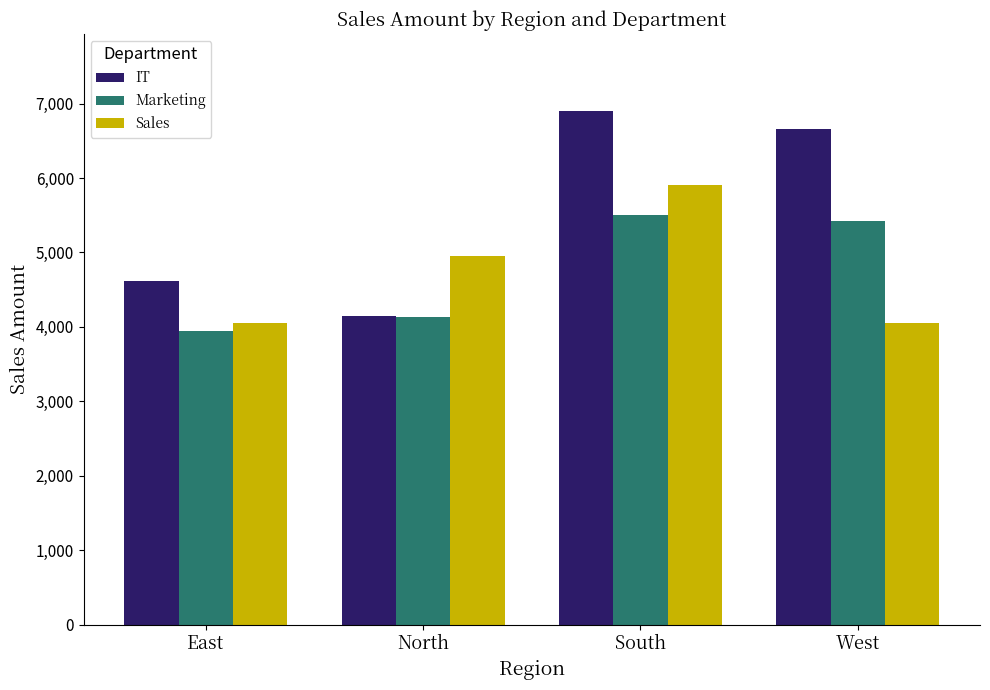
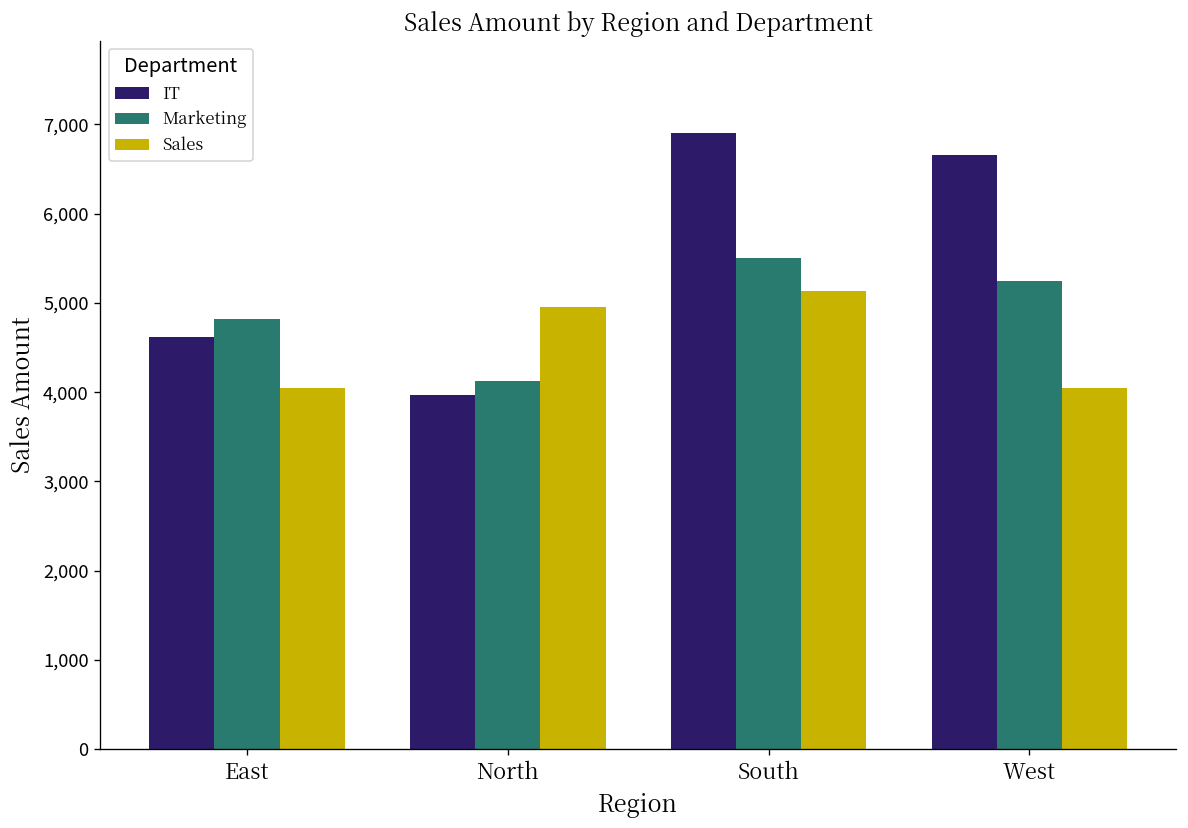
  {
    "IT": {
      "East": "4,600",
-     "North": "4,200",
+     "North": "4,000",
      "South": "6,900",
      "West": "6,700"
    },
    "Marketing": {
-     "East": "4,000",
+     "East": "4,800",
      "North": "4,100",
      "South": "5,500",
-     "West": "5,400"
+     "West": "5,300"
    },
    "Sales": {
      "East": "4,100",
      "North": "5,000",
-     "South": "5,900",
+     "South": "5,100",
      "West": "4,000"
    }
  }
